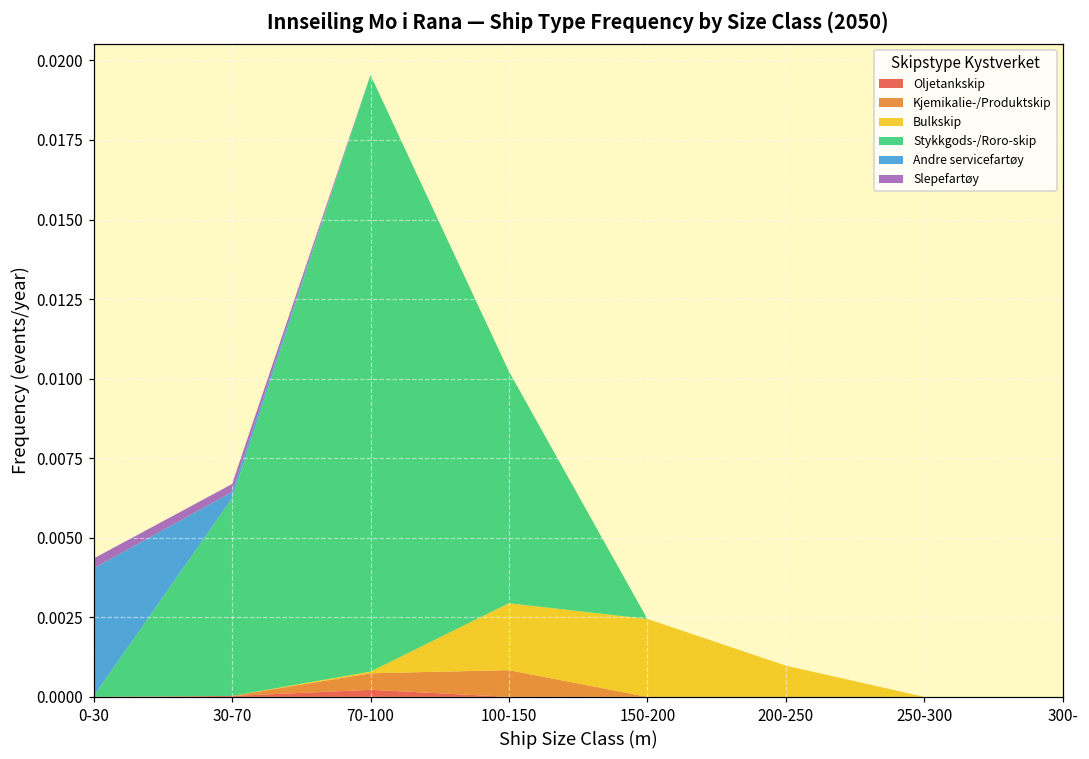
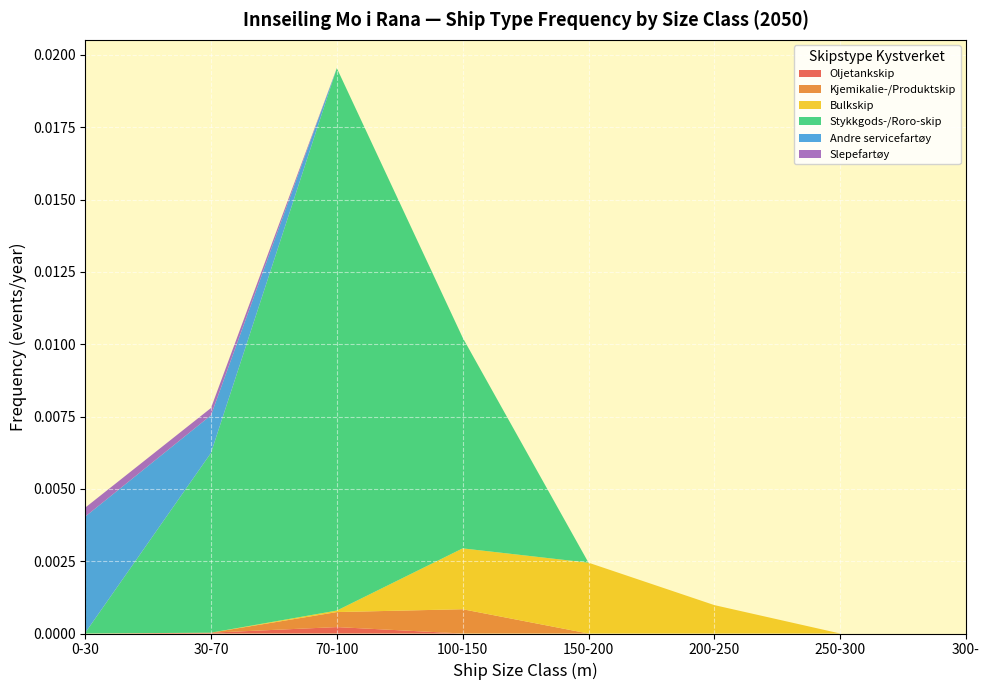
  {
    "Bulkskip": {
      "100-150": 0.0021
    },
    "Stykkgods-/Roro-skip": {
      "30-70": 0.0062
    },
    "Andre servicefartøy": {
      "0-30": 0.0040,
-     "30-70": 0.0002
+     "30-70": 0.0013
    },
    "Slepefartøy": {
      "0-30": 0.0003,
      "30-70": 0.0003
    }
  }
